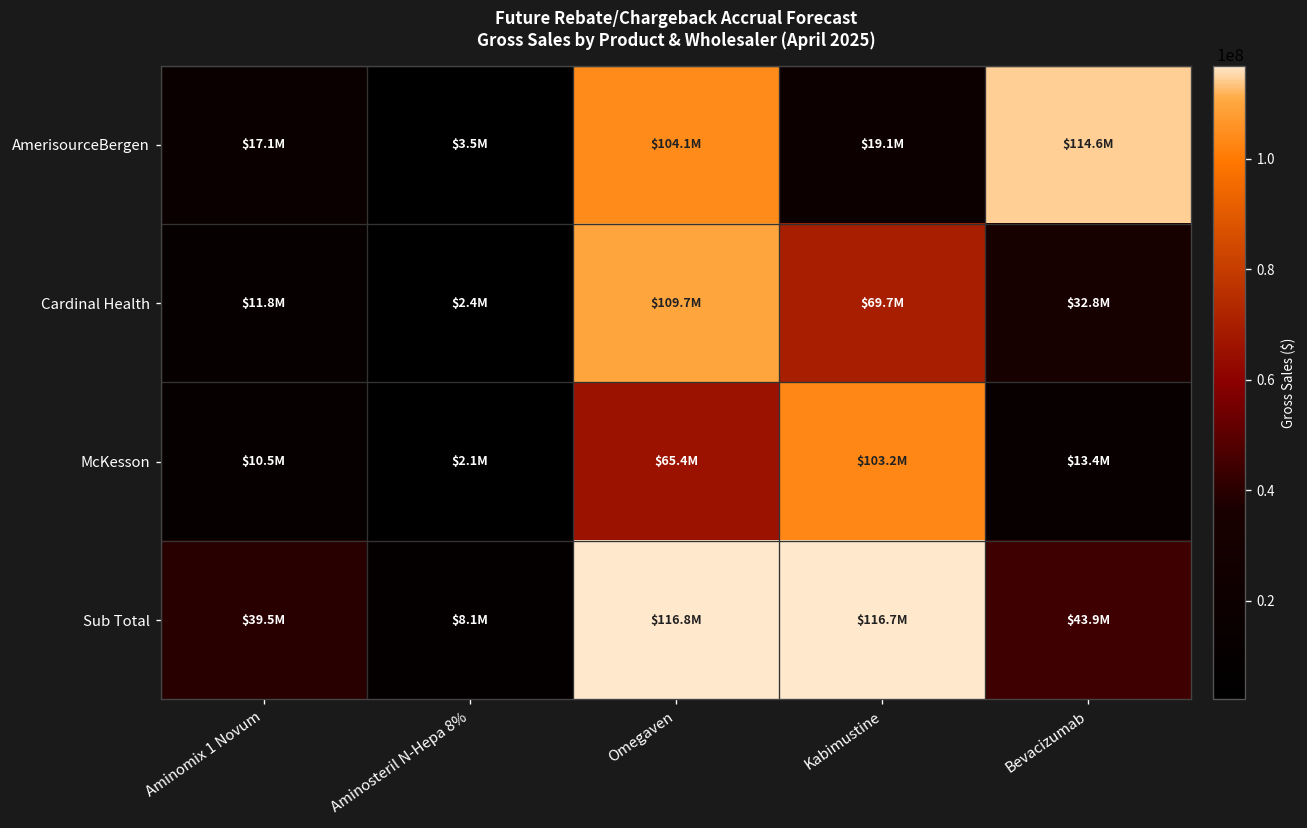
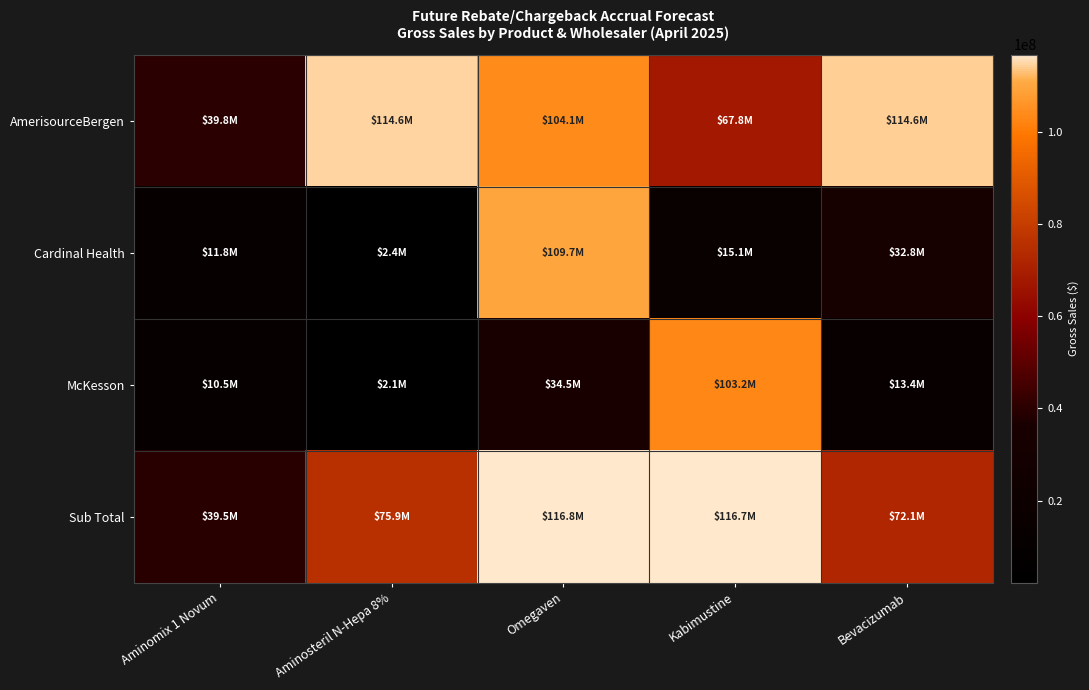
  {
    "AmerisourceBergen": {
-     "Aminomix 1 Novum": "$17.1M",
-     "Aminosteril N-Hepa 8%": "$3.5M",
+     "Aminomix 1 Novum": "$39.8M",
+     "Aminosteril N-Hepa 8%": "$114.6M",
      "Omegaven": "$104.1M",
-     "Kabimustine": "$19.1M",
+     "Kabimustine": "$67.8M",
      "Bevacizumab": "$114.6M"
    },
    "Cardinal Health": {
      "Aminomix 1 Novum": "$11.8M",
      "Aminosteril N-Hepa 8%": "$2.4M",
      "Omegaven": "$109.7M",
-     "Kabimustine": "$69.7M",
+     "Kabimustine": "$15.1M",
      "Bevacizumab": "$32.8M"
    },
    "McKesson": {
      "Aminomix 1 Novum": "$10.5M",
      "Aminosteril N-Hepa 8%": "$2.1M",
-     "Omegaven": "$65.4M",
+     "Omegaven": "$34.5M",
      "Kabimustine": "$103.2M",
      "Bevacizumab": "$13.4M"
    },
    "Sub Total": {
      "Aminomix 1 Novum": "$39.5M",
-     "Aminosteril N-Hepa 8%": "$8.1M",
+     "Aminosteril N-Hepa 8%": "$75.9M",
      "Omegaven": "$116.8M",
      "Kabimustine": "$116.7M",
-     "Bevacizumab": "$43.9M"
+     "Bevacizumab": "$72.1M"
    }
  }
